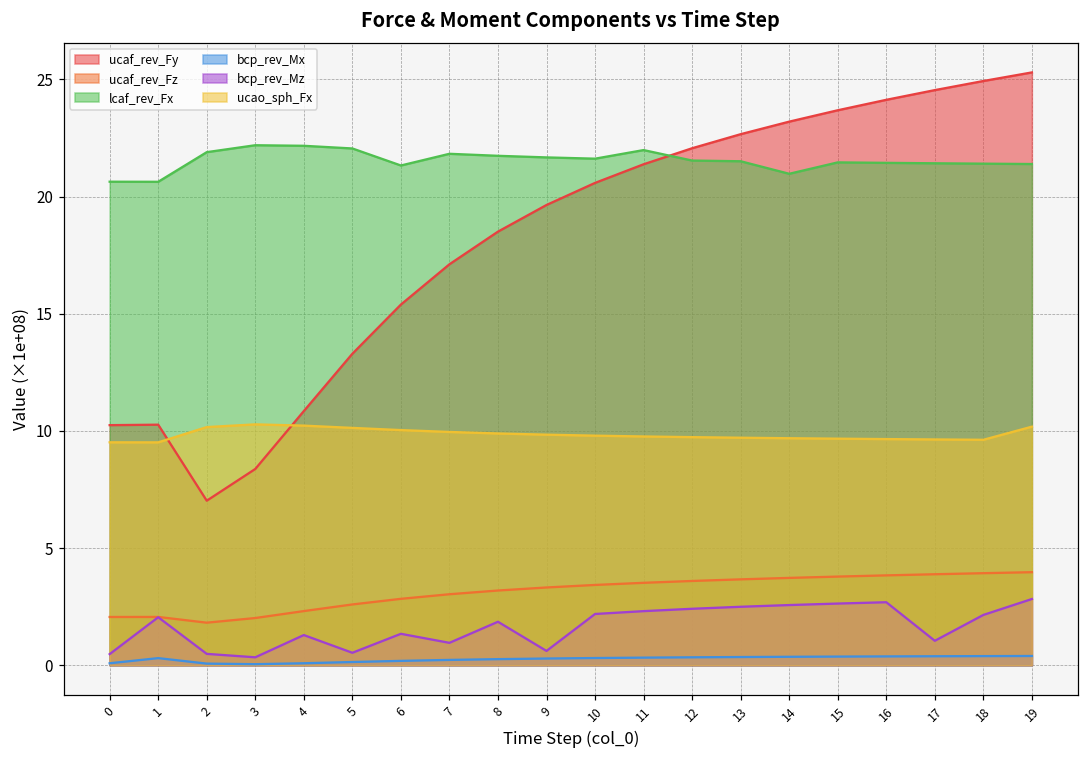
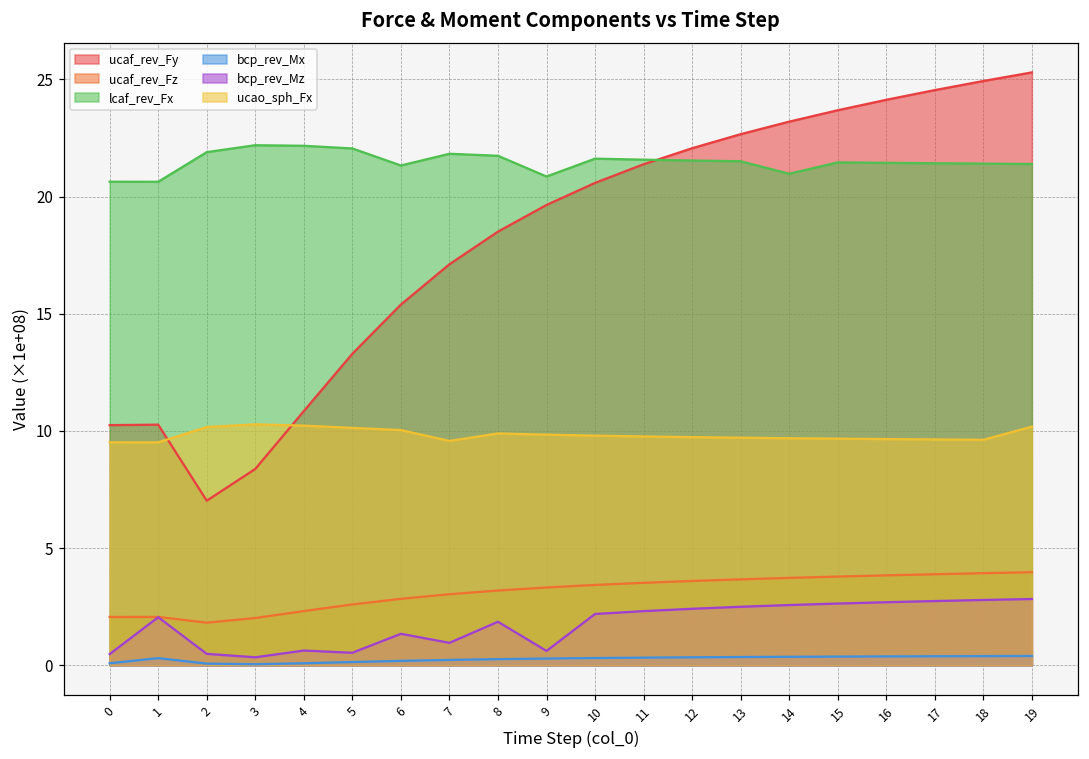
  {
    "lcaf_rev_Fx": {
      "0": 20.6,
      "1": 20.6,
      "2": 21.9,
      "3": 22.2,
      "4": 22.2,
      "5": 22.1,
      "6": 21.3,
      "7": 21.8,
      "8": 21.7,
-     "9": 21.7,
+     "9": 20.9,
      "10": 21.6,
-     "11": 22.0,
+     "11": 21.6,
      "12": 21.5,
      "13": 21.5,
      "14": 21.0,
      "15": 21.5,
      "16": 21.4,
      "17": 21.4,
      "18": 21.4,
      "19": 21.4
    },
    "bcp_rev_Mx": {
      "0": 0.1,
      "1": 0.3,
      "2": 0.1,
      "3": 0.0,
      "4": 0.1,
      "5": 0.1,
      "6": 0.2,
      "7": 0.2,
      "8": 0.3,
      "9": 0.3,
      "10": 0.3,
      "11": 0.3,
      "12": 0.3,
      "13": 0.3,
      "14": 0.4,
      "15": 0.4,
      "16": 0.4,
      "17": 0.4,
      "18": 0.4,
      "19": 0.4
    },
    "bcp_rev_Mz": {
      "0": 0.5,
      "2": 0.5,
      "3": 0.3,
-     "4": 1.3,
+     "4": 0.6,
      "5": 0.5,
      "6": 1.3,
      "7": 1.0,
      "8": 1.9,
      "9": 0.6,
      "10": 2.2,
      "11": 2.3,
      "12": 2.4,
      "13": 2.5,
      "14": 2.6,
      "15": 2.6,
      "16": 2.7,
-     "17": 1.0,
-     "18": 2.1,
+     "17": 2.7,
+     "18": 2.8,
      "19": 2.8
    },
    "ucao_sph_Fx": {
      "0": 9.5,
      "1": 9.5,
      "2": 10.2,
      "3": 10.3,
      "4": 10.2,
      "5": 10.1,
      "6": 10.0,
-     "7": 10.0,
+     "7": 9.6,
      "8": 9.9,
      "9": 9.8,
      "10": 9.8,
      "11": 9.8,
      "12": 9.7,
      "13": 9.7,
      "14": 9.7,
      "15": 9.7,
      "16": 9.7,
      "17": 9.6,
      "18": 9.6,
      "19": 10.2
    }
  }
